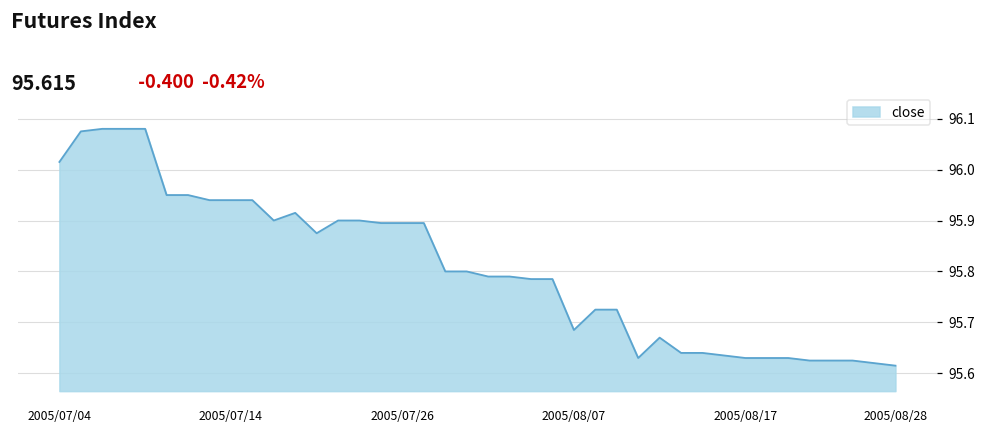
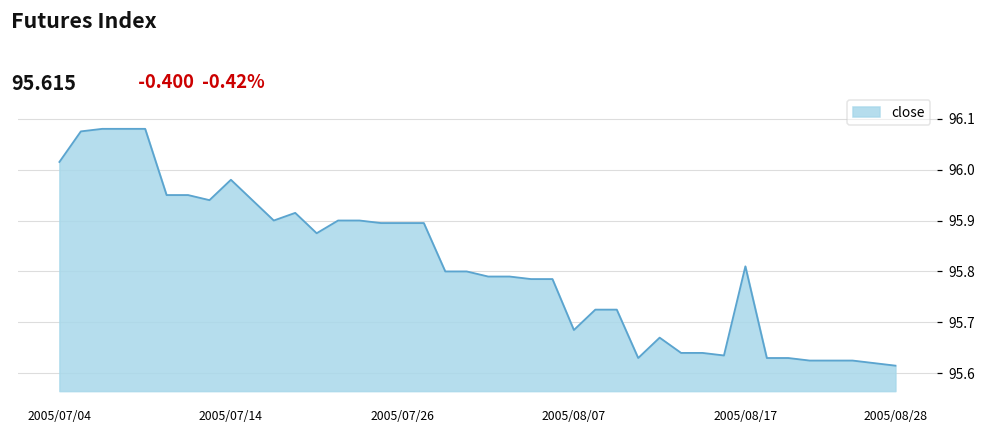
  {
    "2005/07/04": 96.02,
-   "2005/07/14": 95.94,
+   "2005/07/14": 95.98,
    "2005/07/26": 95.90,
    "2005/08/07": 95.69,
-   "2005/08/17": 95.63,
+   "2005/08/17": 95.81,
    "2005/08/28": 95.62
  }
